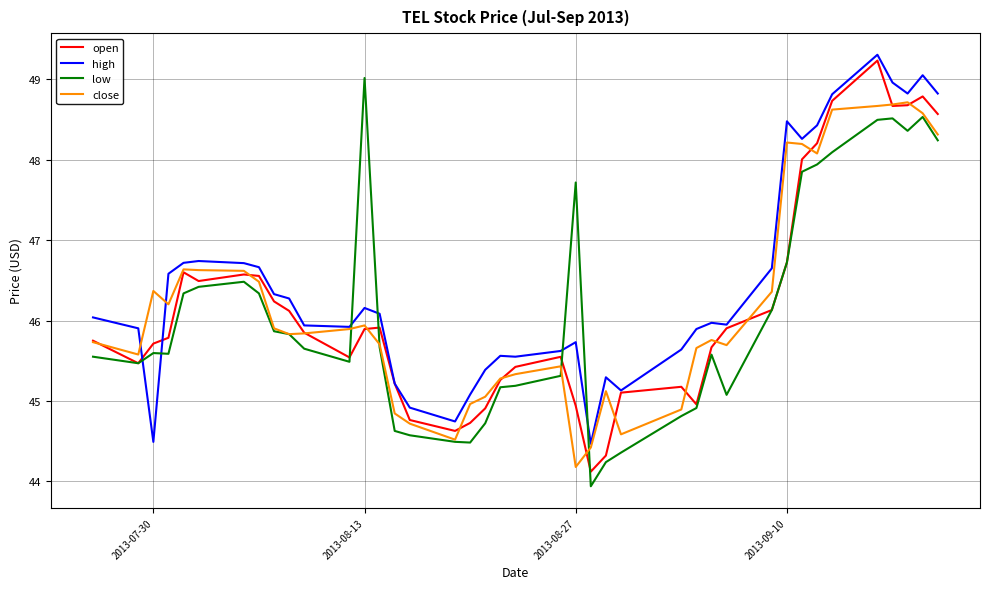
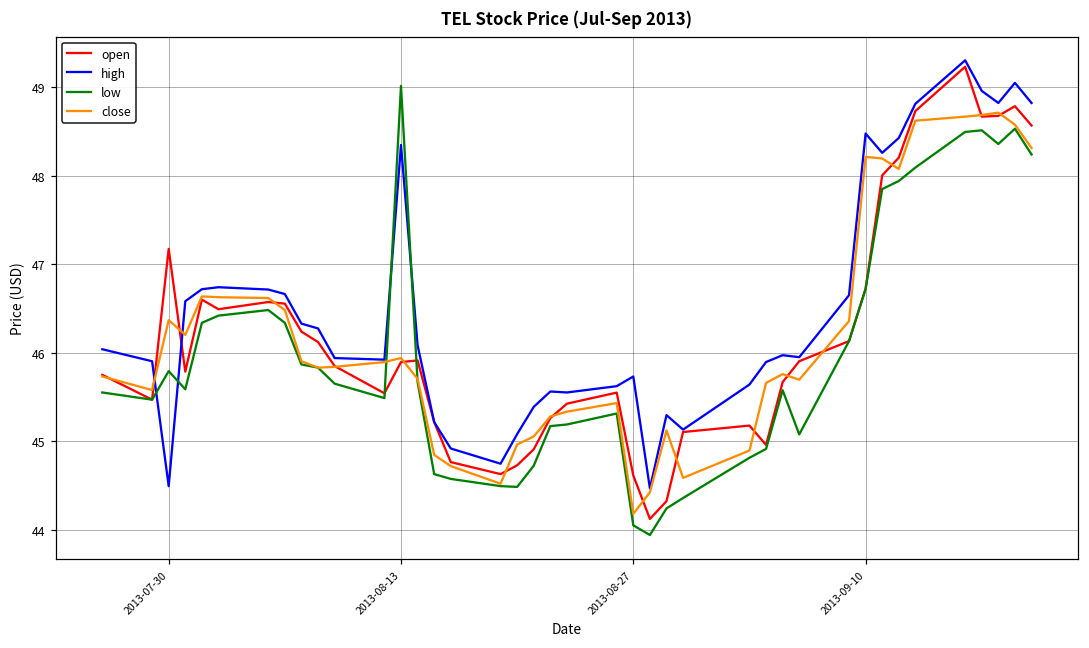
  {
    "open": {
-     "2013-07-30": 45.7,
+     "2013-07-30": 47.2,
      "2013-08-13": 45.9,
-     "2013-08-27": 44.9
+     "2013-08-27": 44.6
    },
    "high": {
      "2013-07-30": 44.5,
-     "2013-08-13": 46.2,
+     "2013-08-13": 48.3,
      "2013-08-27": 45.7,
      "2013-09-10": 48.5
    },
    "low": {
-     "2013-07-30": 45.6,
+     "2013-07-30": 45.8,
      "2013-08-13": 49.0,
-     "2013-08-27": 47.7
+     "2013-08-27": 44.0
    },
    "close": {
      "2013-07-30": 46.4,
      "2013-08-13": 45.9,
      "2013-08-27": 44.2,
      "2013-09-10": 48.2
    }
  }
